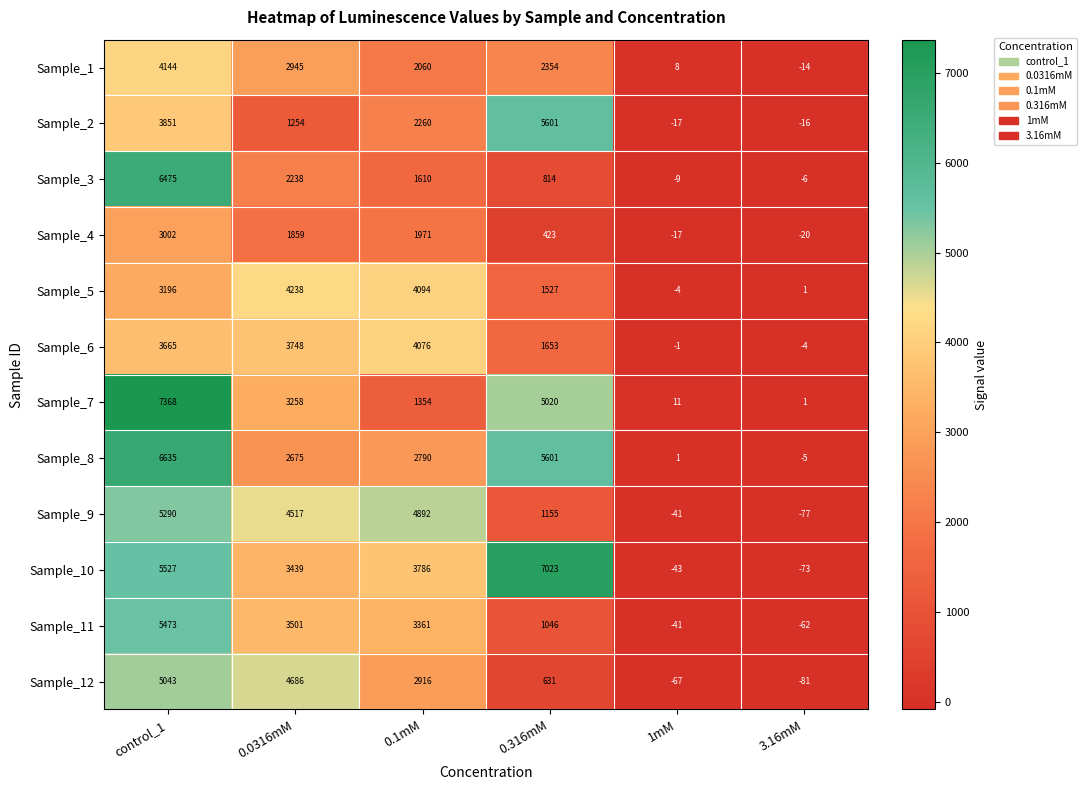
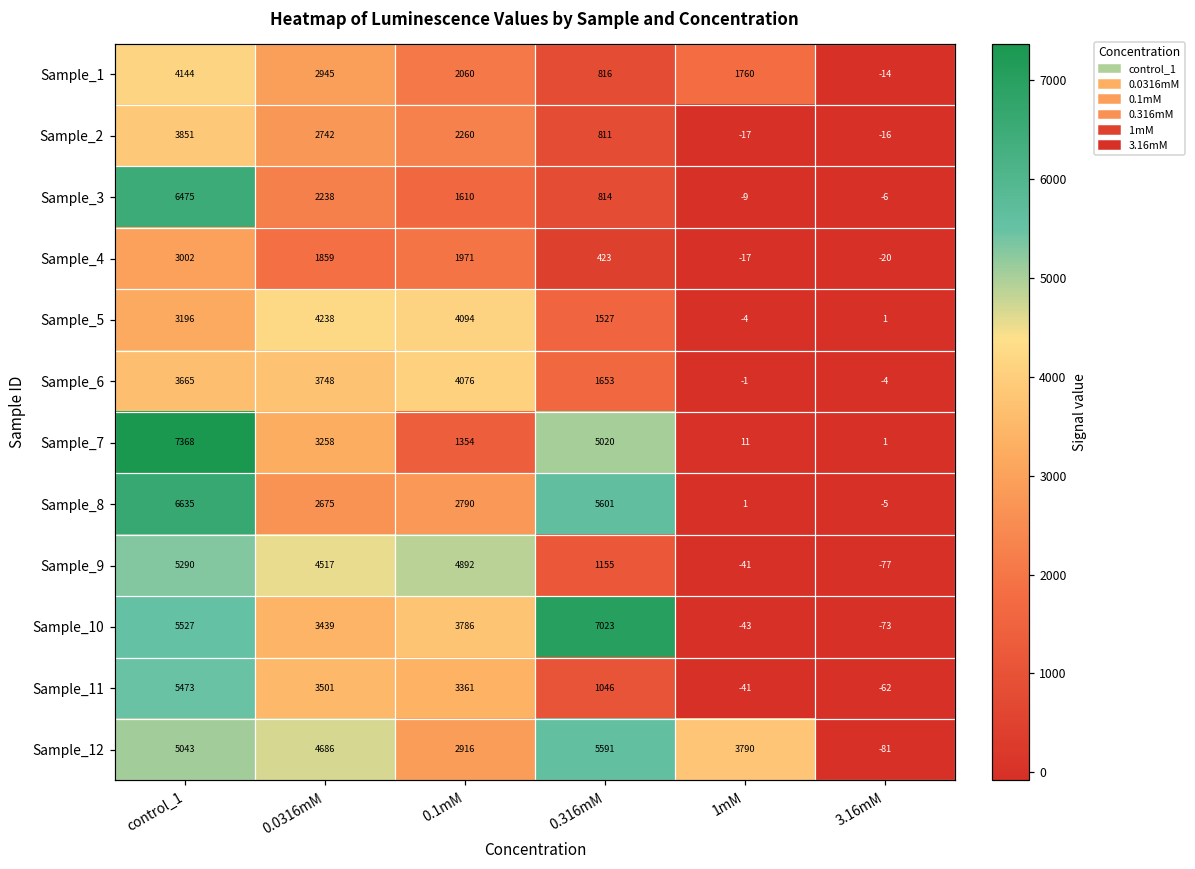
  {
    "Sample_1": {
      "control_1": 4144,
      "0.0316mM": 2945,
      "0.1mM": 2060,
-     "0.316mM": 2354,
-     "1mM": 8,
+     "0.316mM": 816,
+     "1mM": 1760,
      "3.16mM": -14
    },
    "Sample_2": {
      "control_1": 3851,
-     "0.0316mM": 1254,
+     "0.0316mM": 2742,
      "0.1mM": 2260,
-     "0.316mM": 5601,
+     "0.316mM": 811,
      "1mM": -17,
      "3.16mM": -16
    },
    "Sample_3": {
      "control_1": 6475,
      "0.0316mM": 2238,
      "0.1mM": 1610,
      "0.316mM": 814,
      "1mM": -9,
      "3.16mM": -6
    },
    "Sample_4": {
      "control_1": 3002,
      "0.0316mM": 1859,
      "0.1mM": 1971,
      "0.316mM": 423,
      "1mM": -17,
      "3.16mM": -20
    },
    "Sample_5": {
      "control_1": 3196,
      "0.0316mM": 4238,
      "0.1mM": 4094,
      "0.316mM": 1527,
      "1mM": -4,
      "3.16mM": 1
    },
    "Sample_6": {
      "control_1": 3665,
      "0.0316mM": 3748,
      "0.1mM": 4076,
      "0.316mM": 1653,
      "1mM": -1,
      "3.16mM": -4
    },
    "Sample_7": {
      "control_1": 7368,
      "0.0316mM": 3258,
      "0.1mM": 1354,
      "0.316mM": 5020,
      "1mM": 11,
      "3.16mM": 1
    },
    "Sample_8": {
      "control_1": 6635,
      "0.0316mM": 2675,
      "0.1mM": 2790,
      "0.316mM": 5601,
      "1mM": 1,
      "3.16mM": -5
    },
    "Sample_9": {
      "control_1": 5290,
      "0.0316mM": 4517,
      "0.1mM": 4892,
      "0.316mM": 1155,
      "1mM": -41,
      "3.16mM": -77
    },
    "Sample_10": {
      "control_1": 5527,
      "0.0316mM": 3439,
      "0.1mM": 3786,
      "0.316mM": 7023,
      "1mM": -43,
      "3.16mM": -73
    },
    "Sample_11": {
      "control_1": 5473,
      "0.0316mM": 3501,
      "0.1mM": 3361,
      "0.316mM": 1046,
      "1mM": -41,
      "3.16mM": -62
    },
    "Sample_12": {
      "control_1": 5043,
      "0.0316mM": 4686,
      "0.1mM": 2916,
-     "0.316mM": 631,
-     "1mM": -67,
+     "0.316mM": 5591,
+     "1mM": 3790,
      "3.16mM": -81
    }
  }
